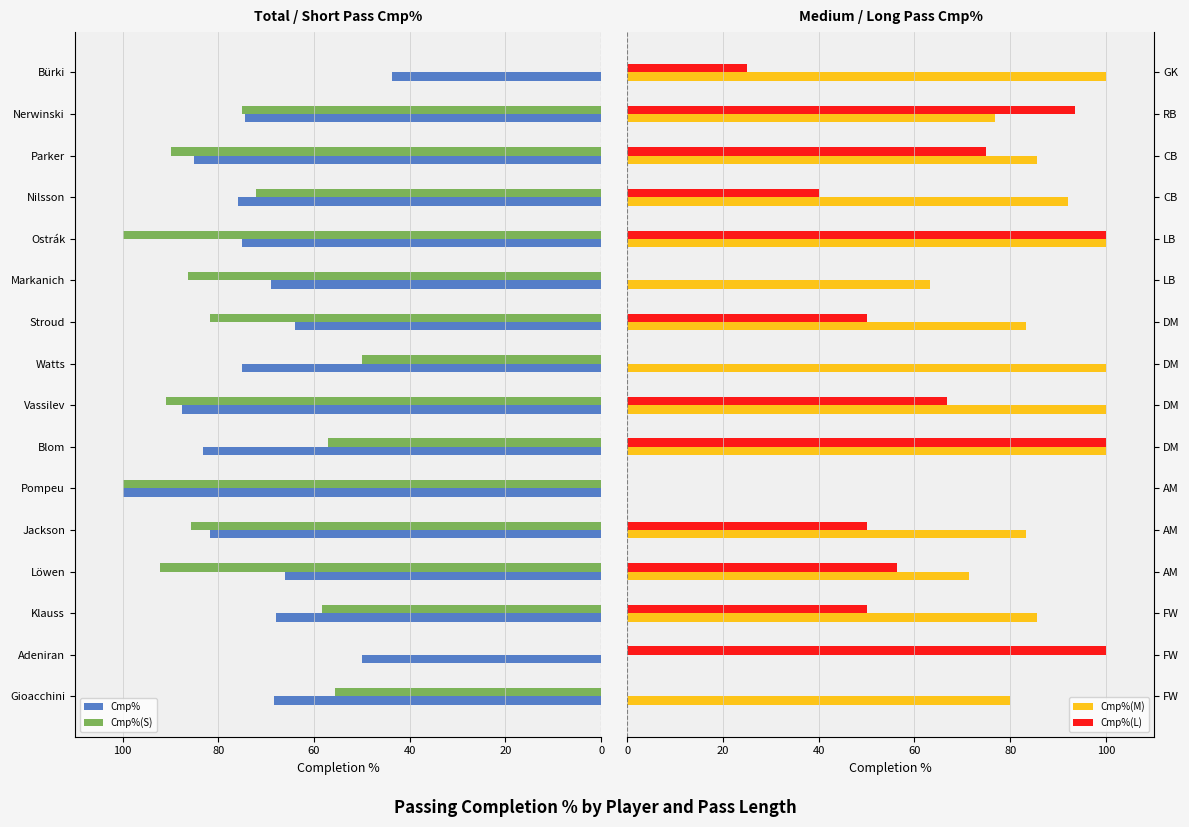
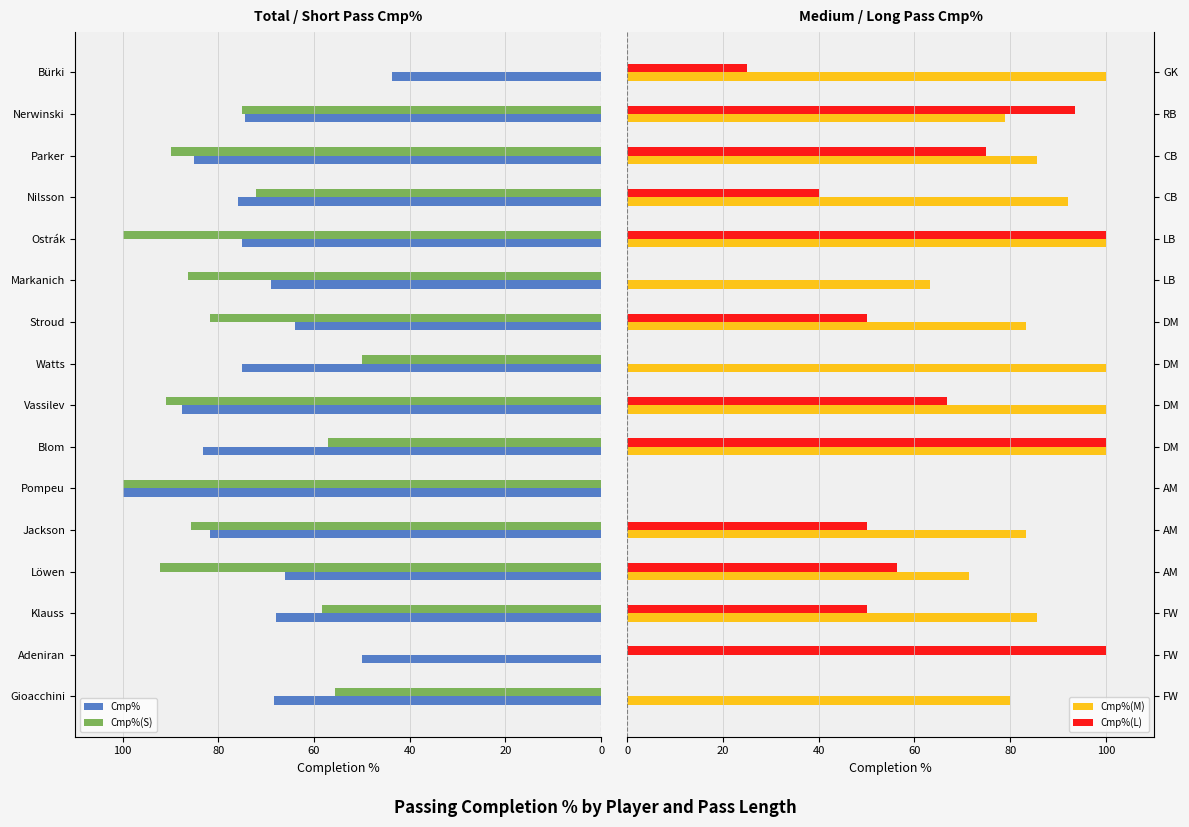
  {
    "Medium / Long Pass Cmp%": {
      "Cmp%(M)": {
        "GK": 100,
-       "RB": 77
+       "RB": 79
      },
      "Cmp%(L)": {
        "GK": 25,
        "RB": 94
      }
    }
  }
